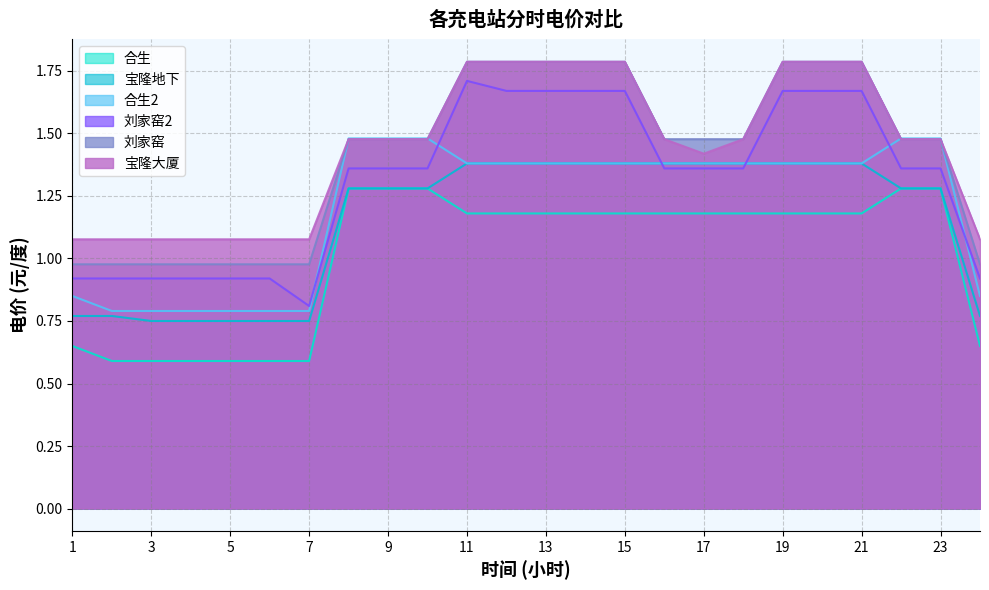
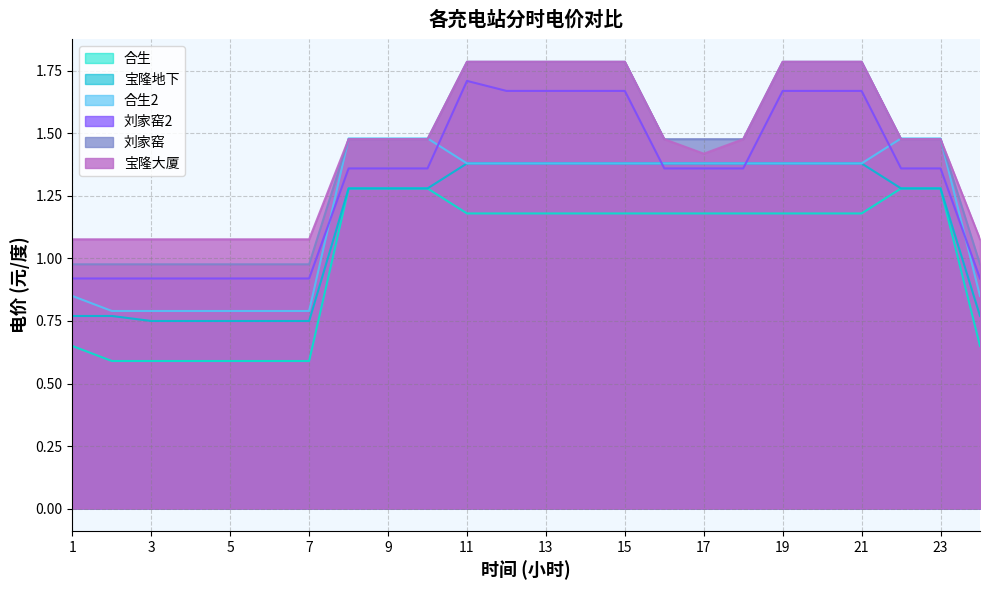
  {
    "合生2": {
      "1": 0.85,
      "3": 0.79,
      "5": 0.79,
      "7": 0.79
    },
    "刘家窑2": {
      "1": 0.92,
      "3": 0.92,
      "5": 0.92,
-     "7": 0.81,
+     "7": 0.92,
      "9": 1.36,
      "11": 1.71,
      "13": 1.67,
      "15": 1.67,
      "17": 1.36,
      "19": 1.67,
      "21": 1.67,
      "23": 1.36
    },
    "刘家窑": {
      "1": 0.98,
      "3": 0.98,
      "5": 0.98,
      "7": 0.98,
      "17": 1.48
    },
    "宝隆大厦": {
      "1": 1.08,
      "3": 1.08,
      "5": 1.08,
      "7": 1.08,
      "17": 1.42
    }
  }
